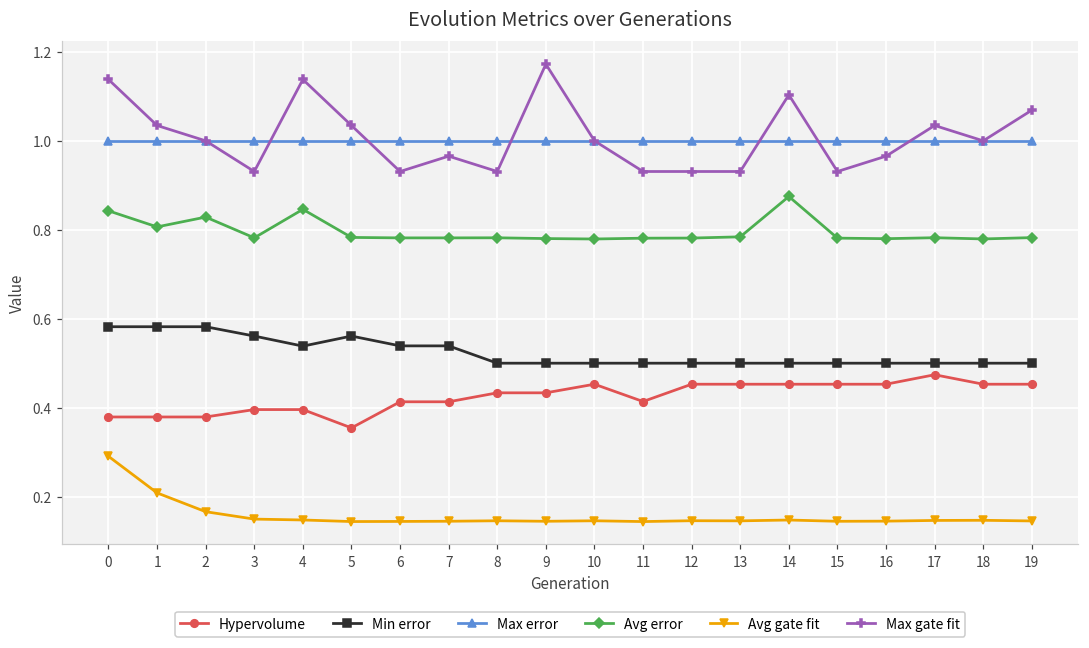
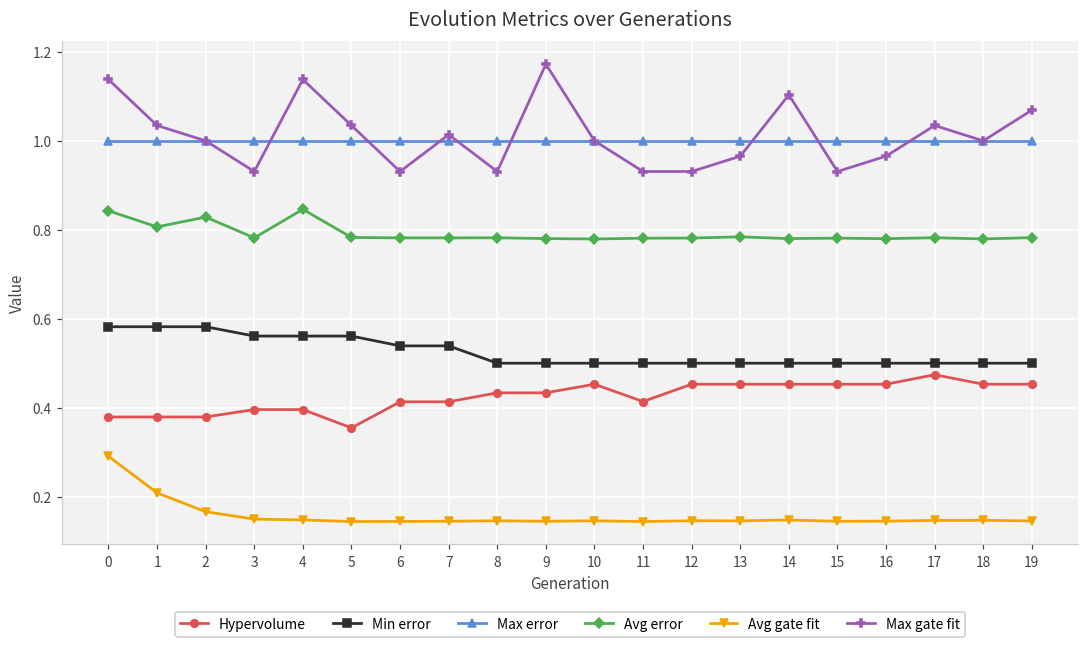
  {
    "Hypervolume": {
      "0": 0.38,
      "1": 0.38,
      "2": 0.38,
      "3": 0.40,
      "4": 0.40,
      "5": 0.35,
      "6": 0.41,
      "7": 0.41,
      "8": 0.43,
      "9": 0.43,
      "10": 0.45,
      "11": 0.41,
      "12": 0.45,
      "13": 0.45,
      "14": 0.45,
      "15": 0.45,
      "16": 0.45,
      "17": 0.47,
      "18": 0.45,
      "19": 0.45
    },
    "Min error": {
      "0": 0.58,
      "1": 0.58,
      "2": 0.58,
      "3": 0.56,
-     "4": 0.54,
+     "4": 0.56,
      "5": 0.56,
      "6": 0.54,
      "7": 0.54,
      "8": 0.50,
      "9": 0.50,
      "10": 0.50,
      "11": 0.50,
      "12": 0.50,
      "13": 0.50,
      "14": 0.50,
      "15": 0.50,
      "16": 0.50,
      "17": 0.50,
      "18": 0.50,
      "19": 0.50
    },
    "Max error": {
      "0": 1.00,
      "1": 1.00,
      "3": 1.00,
      "4": 1.00,
      "5": 1.00,
      "6": 1.00,
      "7": 1.00,
      "8": 1.00,
      "9": 1.00,
      "11": 1.00,
      "12": 1.00,
      "13": 1.00,
      "14": 1.00,
      "15": 1.00,
      "16": 1.00,
      "17": 1.00,
      "19": 1.00
    },
    "Avg error": {
      "0": 0.84,
      "1": 0.81,
      "2": 0.83,
      "3": 0.78,
      "4": 0.85,
      "5": 0.78,
      "6": 0.78,
      "7": 0.78,
      "8": 0.78,
      "9": 0.78,
      "10": 0.78,
      "11": 0.78,
      "12": 0.78,
      "13": 0.78,
-     "14": 0.87,
+     "14": 0.78,
      "15": 0.78,
      "16": 0.78,
      "17": 0.78,
      "18": 0.78,
      "19": 0.78
    },
    "Avg gate fit": {
      "0": 0.29,
      "1": 0.21,
      "2": 0.17,
      "3": 0.15,
      "4": 0.15,
      "5": 0.14,
      "6": 0.14,
      "7": 0.14,
      "8": 0.15,
      "9": 0.14,
      "10": 0.15,
      "11": 0.14,
      "12": 0.15,
      "13": 0.15,
      "14": 0.15,
      "15": 0.14,
      "16": 0.14,
      "17": 0.15,
      "18": 0.15,
      "19": 0.15
    },
    "Max gate fit": {
      "0": 1.14,
      "1": 1.03,
      "3": 0.93,
      "4": 1.14,
      "5": 1.03,
      "6": 0.93,
-     "7": 0.97,
+     "7": 1.01,
      "8": 0.93,
      "9": 1.17,
      "11": 0.93,
      "12": 0.93,
-     "13": 0.93,
+     "13": 0.97,
      "14": 1.10,
      "15": 0.93,
      "16": 0.97,
      "17": 1.03,
      "19": 1.07
    }
  }
